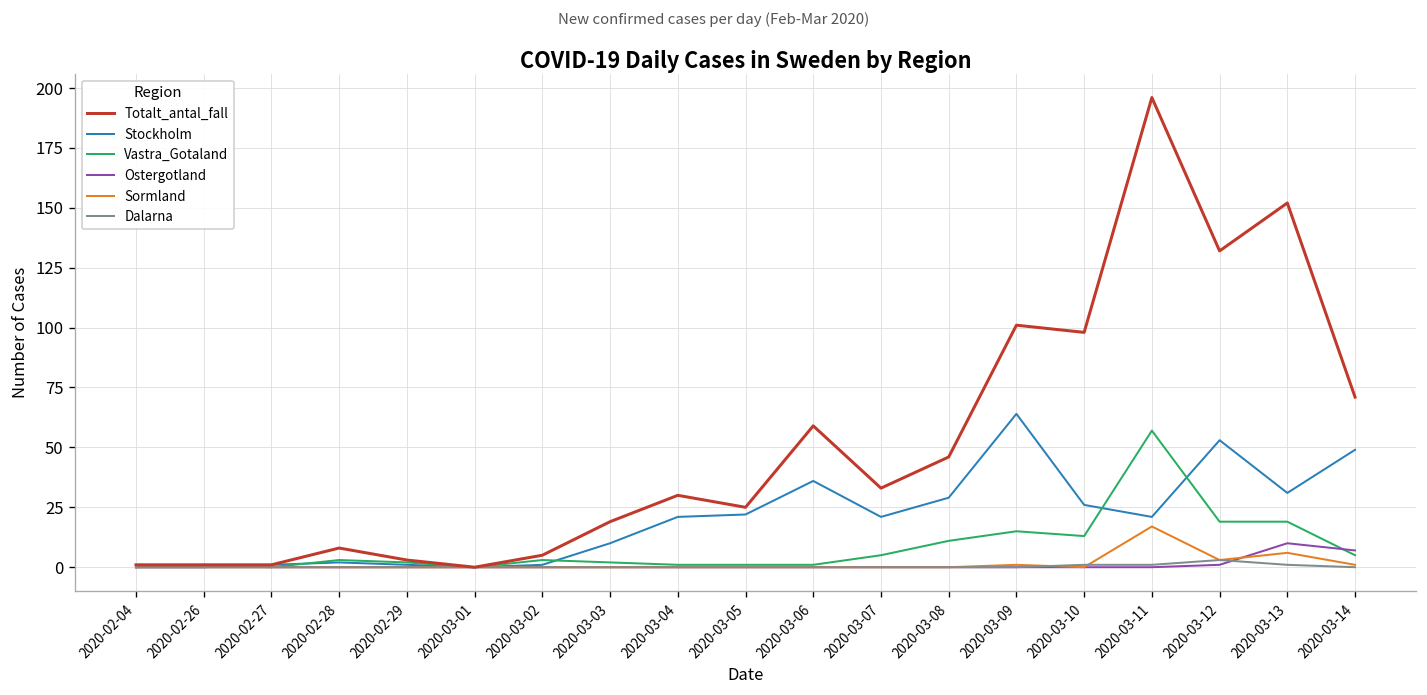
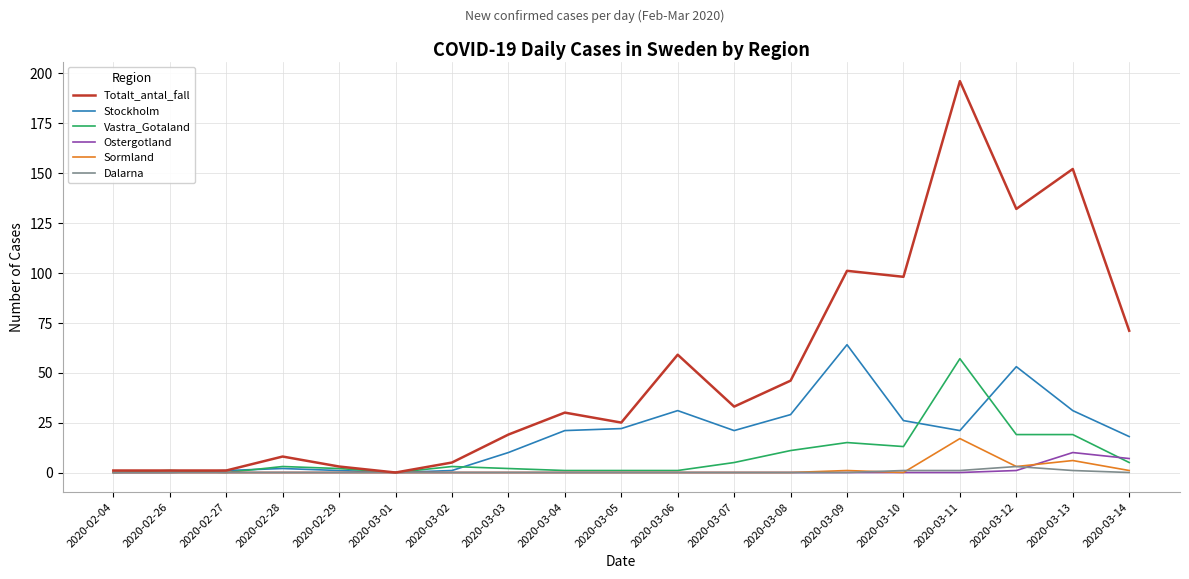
  {
    "Totalt_antal_fall": {
      "2020-02-28": 8,
      "2020-03-02": 5,
      "2020-03-03": 19,
      "2020-03-04": 30,
      "2020-03-05": 25,
      "2020-03-06": 59,
      "2020-03-07": 33,
      "2020-03-08": 46,
      "2020-03-09": 101,
      "2020-03-10": 98,
      "2020-03-11": 196,
      "2020-03-12": 132,
      "2020-03-13": 152,
      "2020-03-14": 71
    },
    "Stockholm": {
      "2020-03-03": 10,
      "2020-03-04": 21,
      "2020-03-05": 22,
-     "2020-03-06": 36,
+     "2020-03-06": 31,
      "2020-03-07": 21,
      "2020-03-08": 29,
      "2020-03-09": 64,
      "2020-03-10": 26,
      "2020-03-11": 21,
      "2020-03-12": 53,
      "2020-03-13": 31,
-     "2020-03-14": 49
+     "2020-03-14": 18
    },
    "Vastra_Gotaland": {
      "2020-03-02": 3,
      "2020-03-03": 2,
      "2020-03-07": 5,
      "2020-03-08": 11,
      "2020-03-09": 15,
      "2020-03-10": 13,
      "2020-03-11": 57,
      "2020-03-12": 19,
      "2020-03-13": 19,
      "2020-03-14": 5
    },
    "Ostergotland": {
      "2020-03-12": 1,
      "2020-03-13": 10,
      "2020-03-14": 7
    },
    "Sormland": {
      "2020-03-11": 17,
      "2020-03-13": 6
    },
    "Dalarna": {
      "2020-03-13": 1
    }
  }
